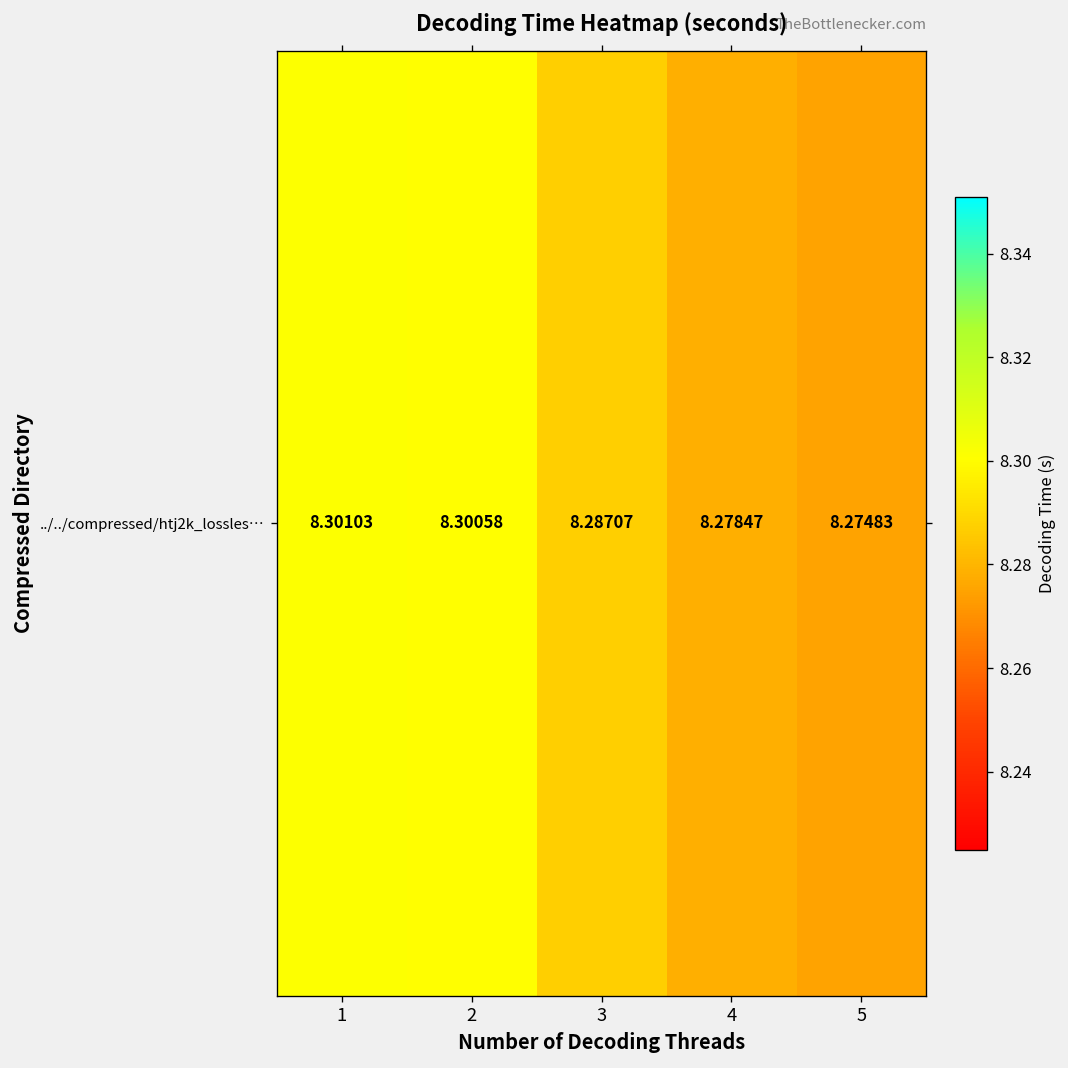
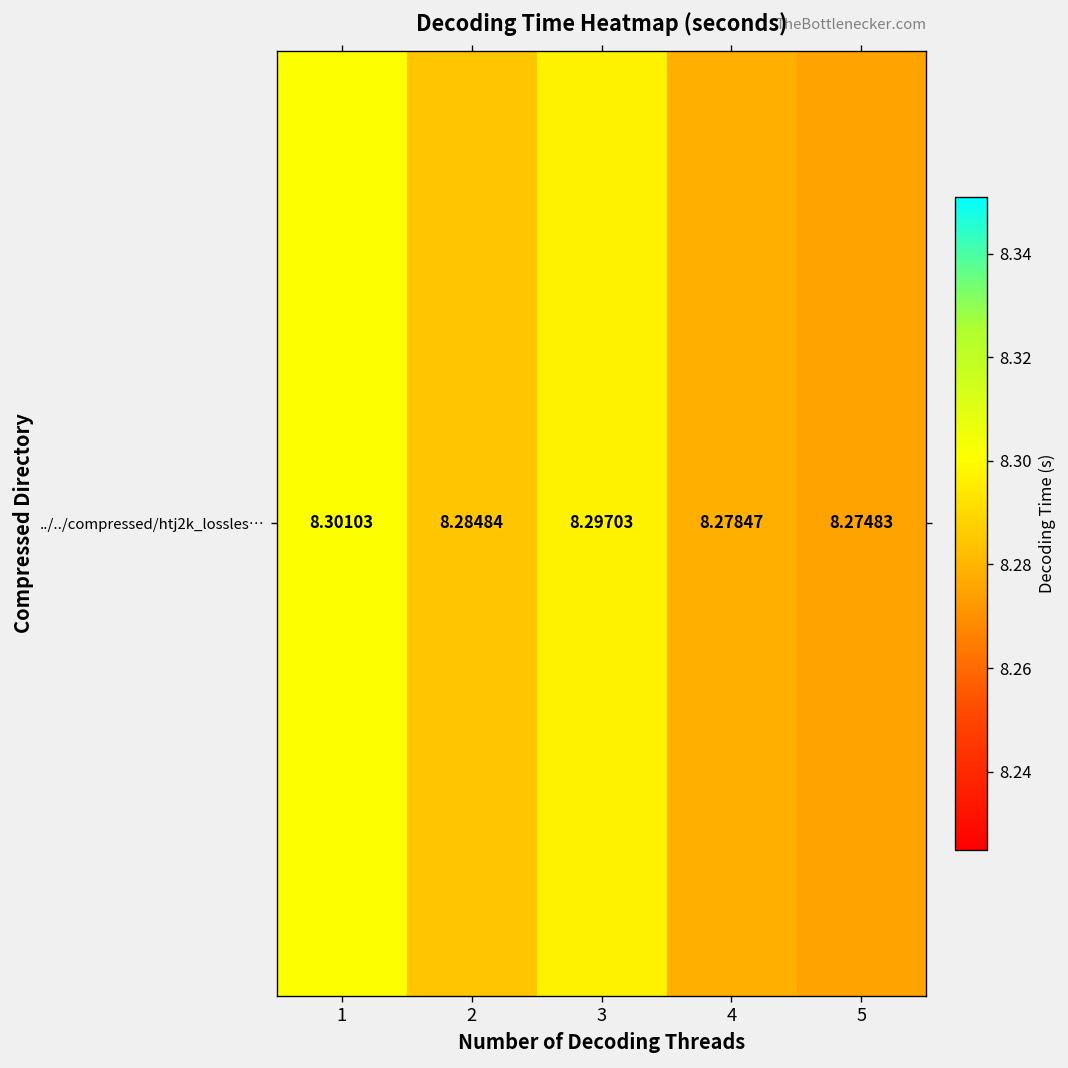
  {
    "../../compressed/htj2k_lossles…": {
      "1": 8.30103,
-     "2": 8.30058,
-     "3": 8.28707,
+     "2": 8.28484,
+     "3": 8.29703,
      "4": 8.27847,
      "5": 8.27483
    }
  }
